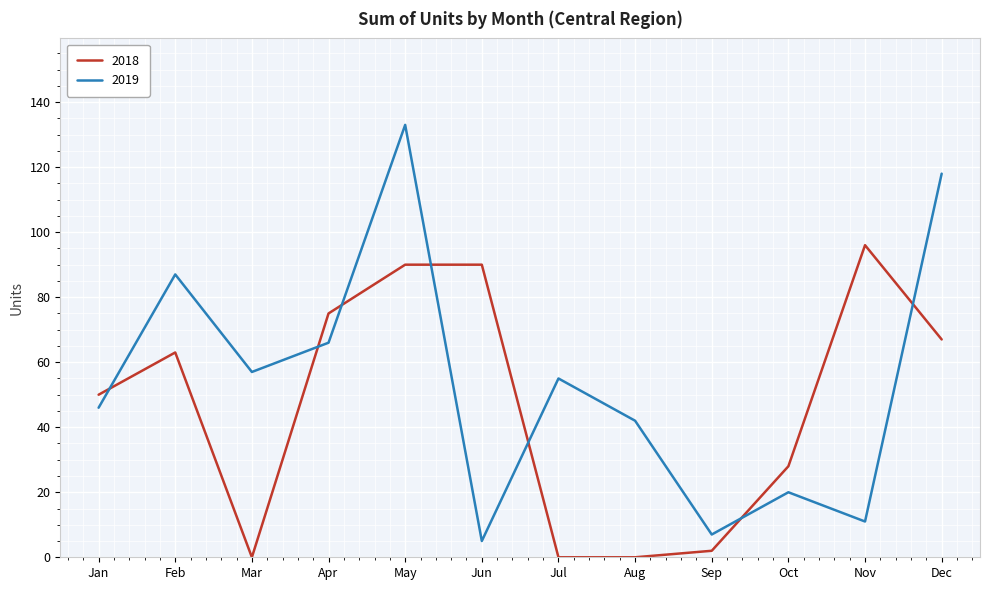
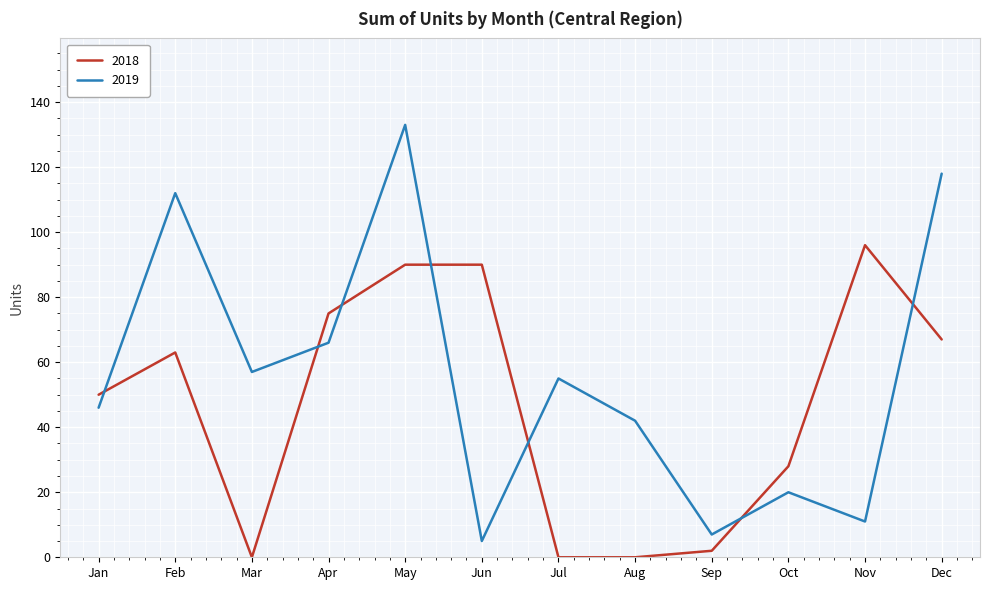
  {
    "2018": {
      "Jan": 50,
      "Feb": 63,
      "Mar": 0,
      "Apr": 75,
      "May": 90,
      "Jun": 90,
      "Jul": 0,
      "Aug": 0,
      "Sep": 2,
      "Oct": 28,
      "Nov": 96,
      "Dec": 67
    },
    "2019": {
      "Jan": 46,
-     "Feb": 87,
+     "Feb": 112,
      "Mar": 57,
      "Apr": 66,
      "May": 133,
      "Jun": 5,
      "Jul": 55,
      "Aug": 42,
      "Sep": 7,
      "Oct": 20,
      "Nov": 11,
      "Dec": 118
    }
  }
